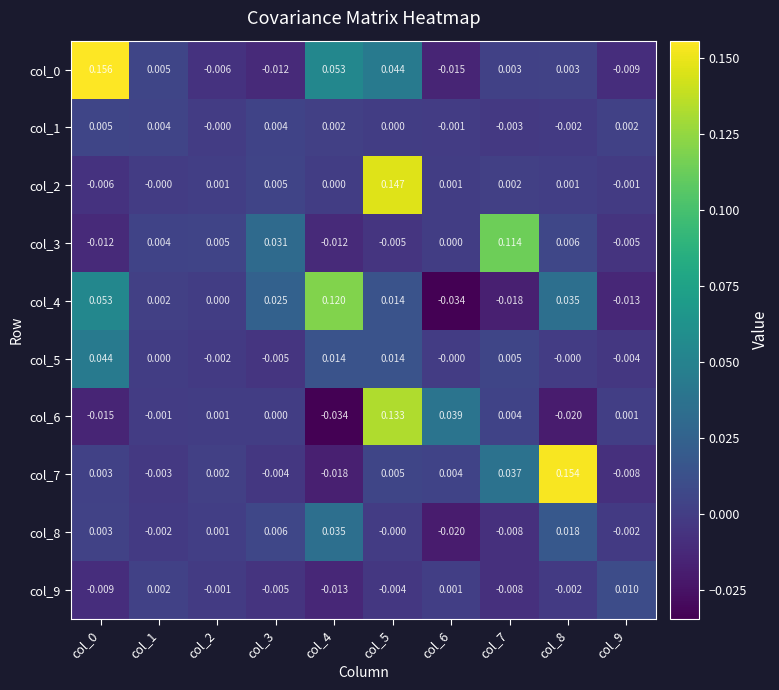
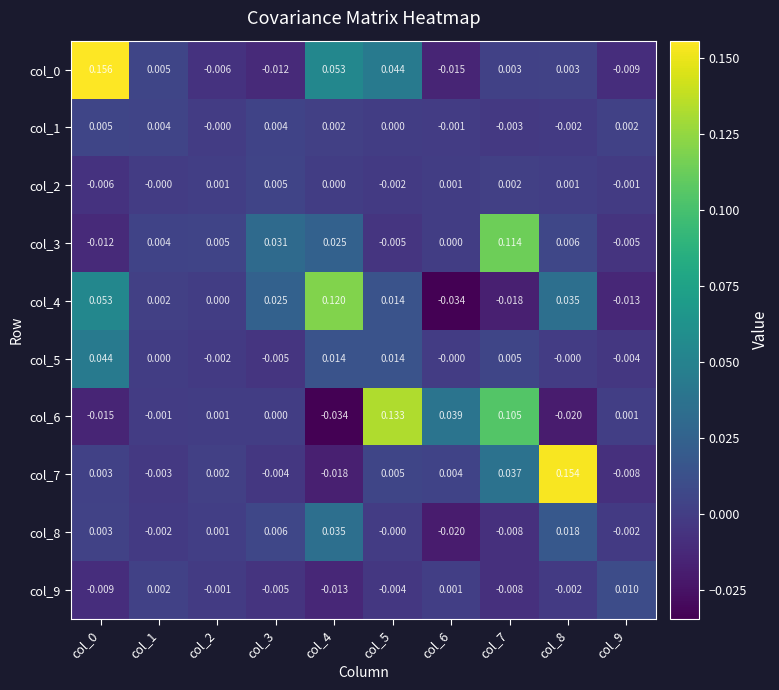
  {
    "col_0": {
      "col_0": 0.156,
      "col_1": 0.005,
      "col_2": -0.006,
      "col_3": -0.012,
      "col_4": 0.053,
      "col_5": 0.044,
      "col_6": -0.015,
      "col_7": 0.003,
      "col_8": 0.003,
      "col_9": -0.009
    },
    "col_1": {
      "col_0": 0.005,
      "col_1": 0.004,
      "col_2": -0.000,
      "col_3": 0.004,
      "col_4": 0.002,
      "col_5": 0.000,
      "col_6": -0.001,
      "col_7": -0.003,
      "col_8": -0.002,
      "col_9": 0.002
    },
    "col_2": {
      "col_0": -0.006,
      "col_1": -0.000,
      "col_2": 0.001,
      "col_3": 0.005,
      "col_4": 0.000,
-     "col_5": 0.147,
+     "col_5": -0.002,
      "col_6": 0.001,
      "col_7": 0.002,
      "col_8": 0.001,
      "col_9": -0.001
    },
    "col_3": {
      "col_0": -0.012,
      "col_1": 0.004,
      "col_2": 0.005,
      "col_3": 0.031,
-     "col_4": -0.012,
+     "col_4": 0.025,
      "col_5": -0.005,
      "col_6": 0.000,
      "col_7": 0.114,
      "col_8": 0.006,
      "col_9": -0.005
    },
    "col_4": {
      "col_0": 0.053,
      "col_1": 0.002,
      "col_2": 0.000,
      "col_3": 0.025,
      "col_4": 0.120,
      "col_5": 0.014,
      "col_6": -0.034,
      "col_7": -0.018,
      "col_8": 0.035,
      "col_9": -0.013
    },
    "col_5": {
      "col_0": 0.044,
      "col_1": 0.000,
      "col_2": -0.002,
      "col_3": -0.005,
      "col_4": 0.014,
      "col_5": 0.014,
      "col_6": -0.000,
      "col_7": 0.005,
      "col_8": -0.000,
      "col_9": -0.004
    },
    "col_6": {
      "col_0": -0.015,
      "col_1": -0.001,
      "col_2": 0.001,
      "col_3": 0.000,
      "col_4": -0.034,
      "col_5": 0.133,
      "col_6": 0.039,
-     "col_7": 0.004,
+     "col_7": 0.105,
      "col_8": -0.020,
      "col_9": 0.001
    },
    "col_7": {
      "col_0": 0.003,
      "col_1": -0.003,
      "col_2": 0.002,
      "col_3": -0.004,
      "col_4": -0.018,
      "col_5": 0.005,
      "col_6": 0.004,
      "col_7": 0.037,
      "col_8": 0.154,
      "col_9": -0.008
    },
    "col_8": {
      "col_0": 0.003,
      "col_1": -0.002,
      "col_2": 0.001,
      "col_3": 0.006,
      "col_4": 0.035,
      "col_5": -0.000,
      "col_6": -0.020,
      "col_7": -0.008,
      "col_8": 0.018,
      "col_9": -0.002
    },
    "col_9": {
      "col_0": -0.009,
      "col_1": 0.002,
      "col_2": -0.001,
      "col_3": -0.005,
      "col_4": -0.013,
      "col_5": -0.004,
      "col_6": 0.001,
      "col_7": -0.008,
      "col_8": -0.002,
      "col_9": 0.010
    }
  }
